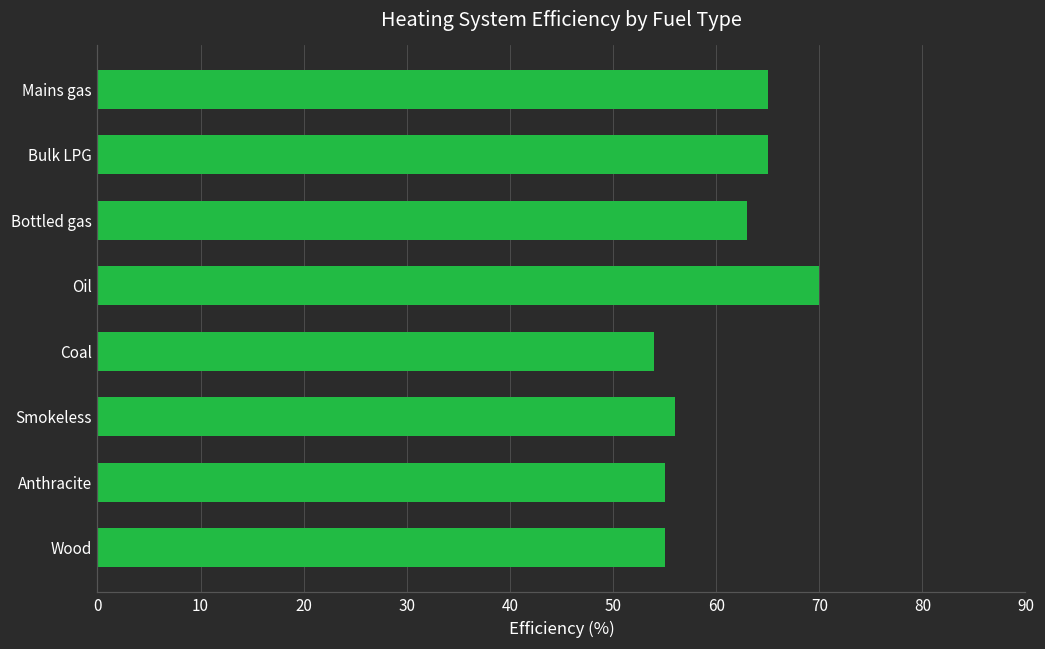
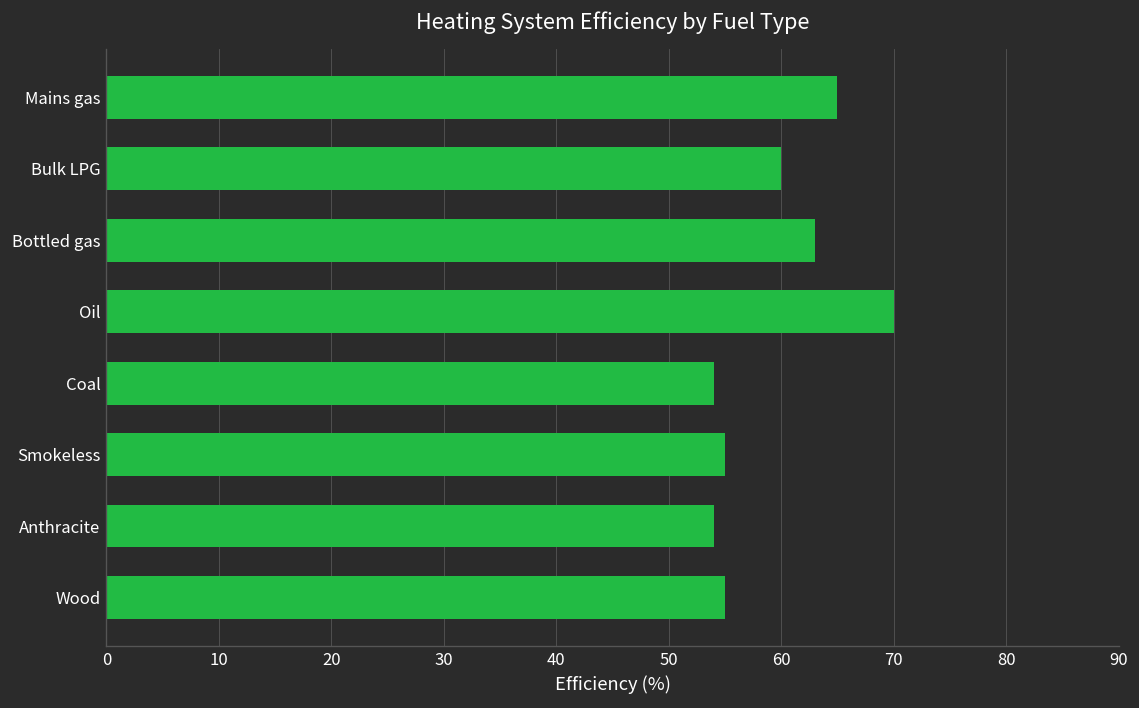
  {
    "Mains gas": 65,
-   "Bulk LPG": 65,
+   "Bulk LPG": 60,
    "Bottled gas": 63,
    "Oil": 70,
    "Coal": 54,
-   "Smokeless": 56,
-   "Anthracite": 55,
+   "Smokeless": 55,
+   "Anthracite": 54,
    "Wood": 55
  }
